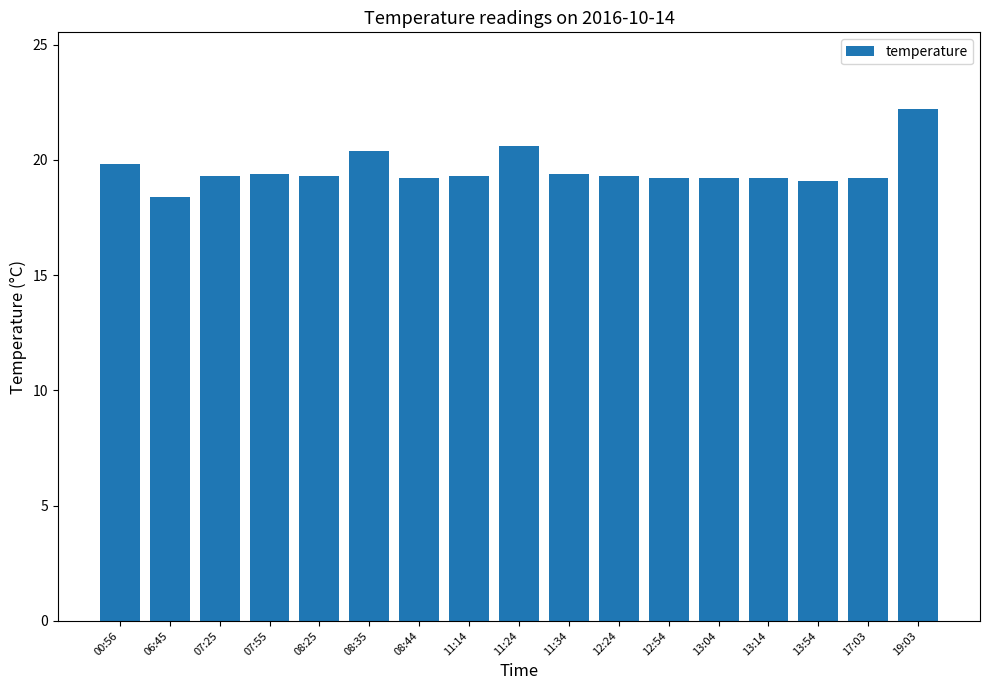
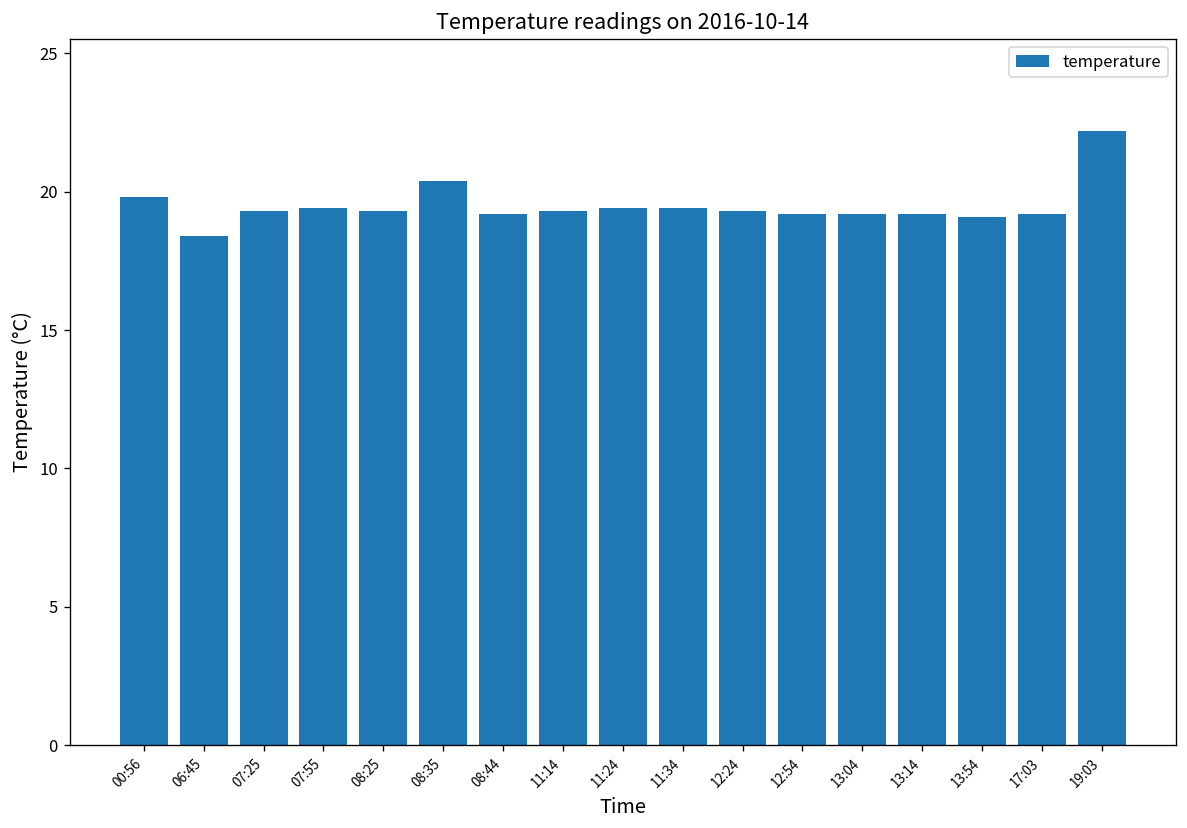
  {
    "00:56": 19.8,
    "06:45": 18.4,
    "07:25": 19.3,
    "07:55": 19.4,
    "08:25": 19.3,
    "08:35": 20.4,
    "08:44": 19.2,
    "11:14": 19.3,
-   "11:24": 20.6,
+   "11:24": 19.4,
    "11:34": 19.4,
    "12:24": 19.3,
    "12:54": 19.2,
    "13:04": 19.2,
    "13:14": 19.2,
    "13:54": 19.1,
    "17:03": 19.2,
    "19:03": 22.2
  }
